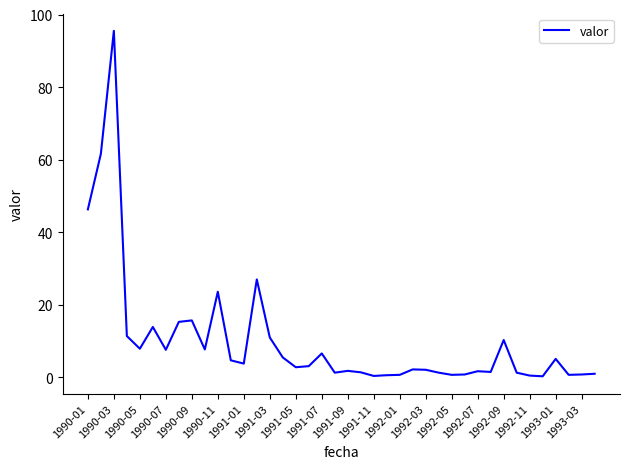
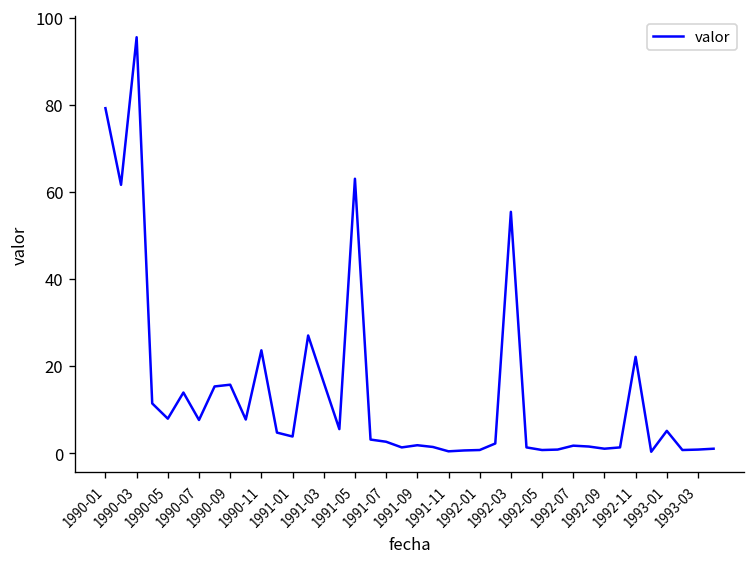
  {
-   "1990-01": 46,
+   "1990-01": 79,
    "1990-03": 96,
    "1990-05": 8,
    "1990-07": 8,
    "1990-09": 16,
    "1990-11": 24,
    "1991-01": 4,
-   "1991-03": 11,
-   "1991-05": 3,
-   "1991-07": 7,
+   "1991-03": 16,
+   "1991-05": 63,
+   "1991-07": 3,
    "1991-09": 2,
    "1991-11": 0,
    "1992-01": 1,
-   "1992-03": 2,
+   "1992-03": 55,
    "1992-05": 1,
    "1992-07": 2,
-   "1992-09": 10,
-   "1992-11": 1,
+   "1992-09": 1,
+   "1992-11": 22,
    "1993-01": 5,
    "1993-03": 1
  }
